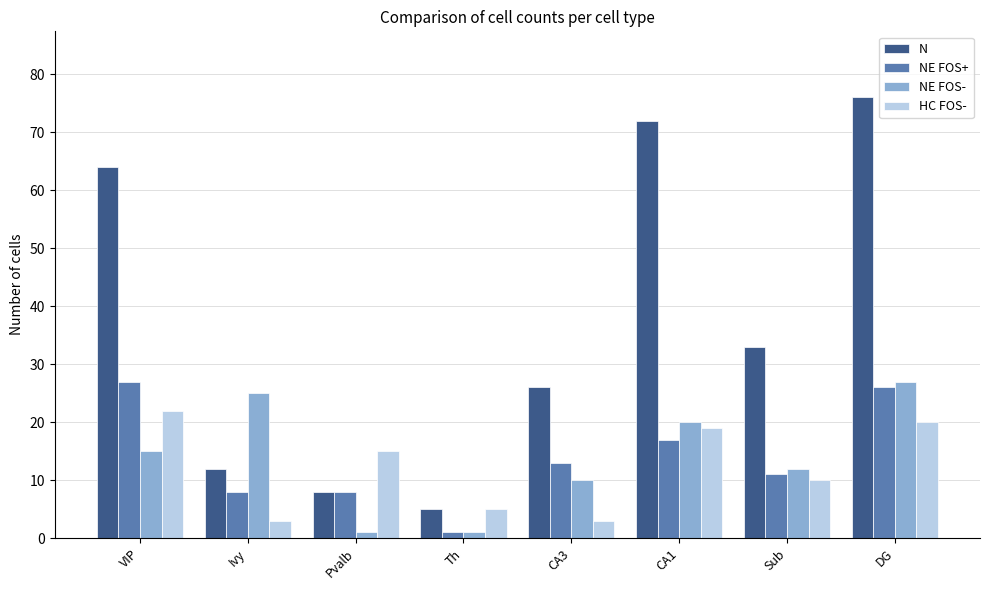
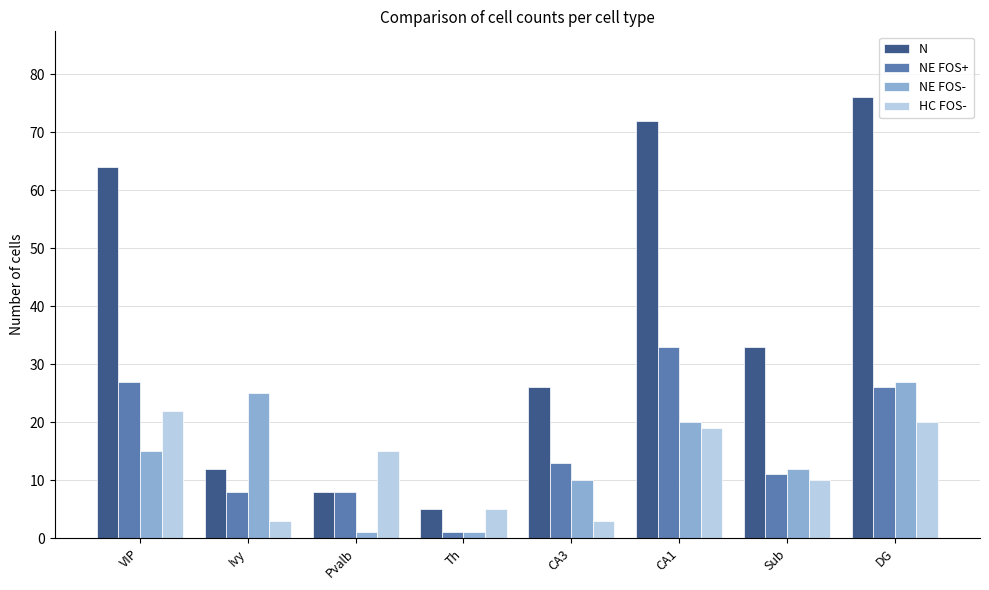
  {
    "N": {
      "VIP": 64,
      "Ivy": 12,
      "Pvalb": 8,
      "Th": 5,
      "CA3": 26,
      "CA1": 72,
      "Sub": 33,
      "DG": 76
    },
    "NE FOS+": {
      "VIP": 27,
      "Ivy": 8,
      "Pvalb": 8,
      "Th": 1,
      "CA3": 13,
-     "CA1": 17,
+     "CA1": 33,
      "Sub": 11,
      "DG": 26
    },
    "NE FOS-": {
      "VIP": 15,
      "Ivy": 25,
      "Pvalb": 1,
      "Th": 1,
      "CA3": 10,
      "CA1": 20,
      "Sub": 12,
      "DG": 27
    },
    "HC FOS-": {
      "VIP": 22,
      "Ivy": 3,
      "Pvalb": 15,
      "Th": 5,
      "CA3": 3,
      "CA1": 19,
      "Sub": 10,
      "DG": 20
    }
  }
